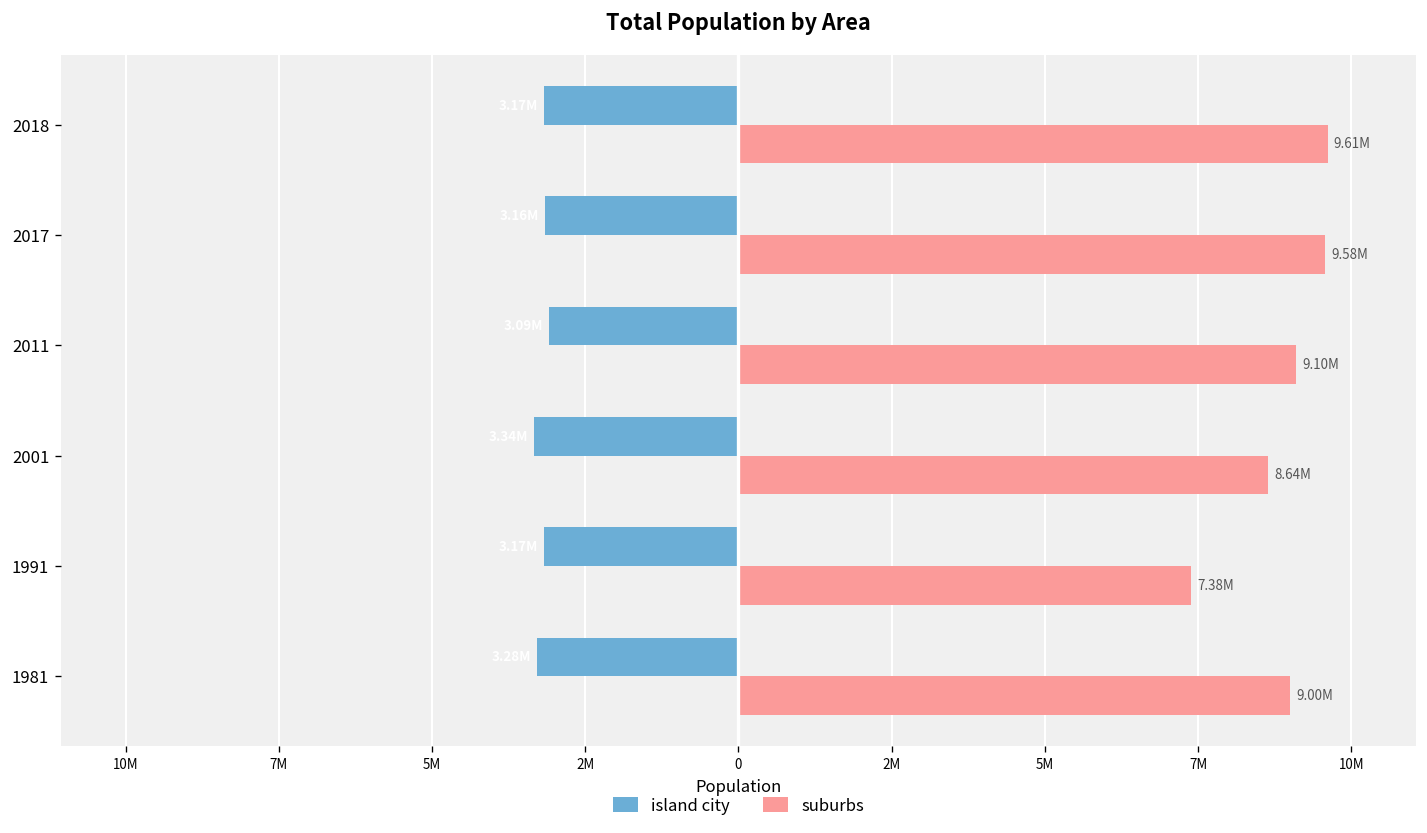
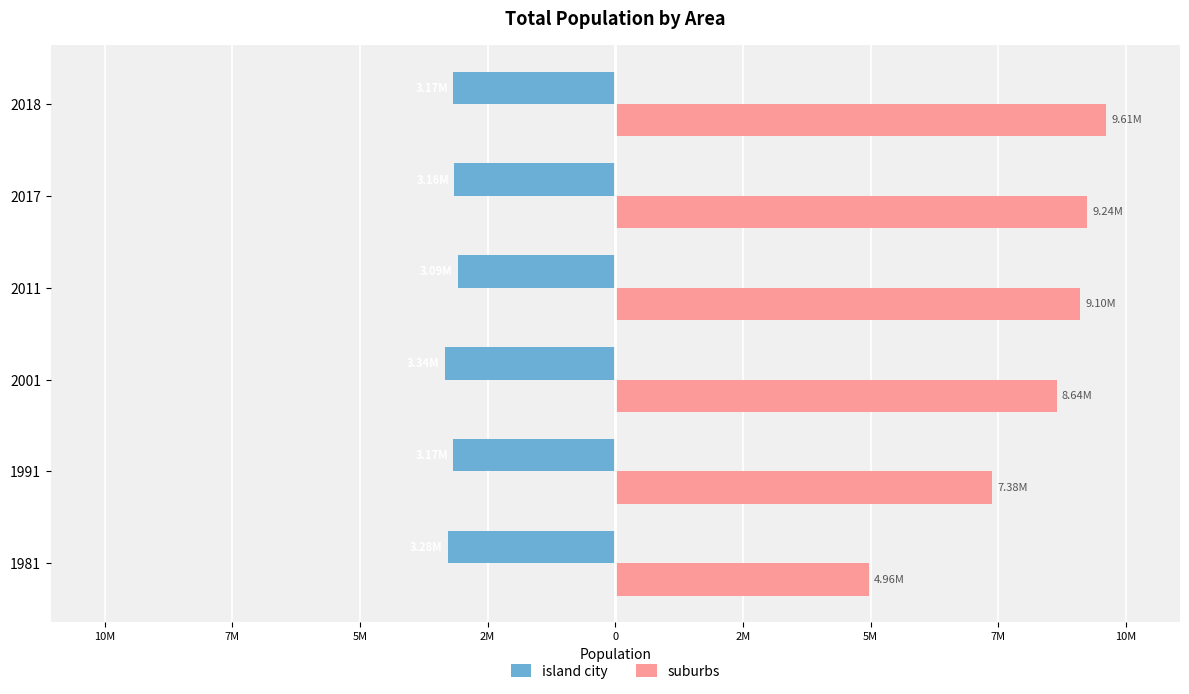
  {
    "suburbs": {
      "2018": "9.61M",
-     "2017": "9.58M",
+     "2017": "9.24M",
      "2011": "9.10M",
      "2001": "8.64M",
      "1991": "7.38M",
-     "1981": "9.00M"
+     "1981": "4.96M"
    }
  }
